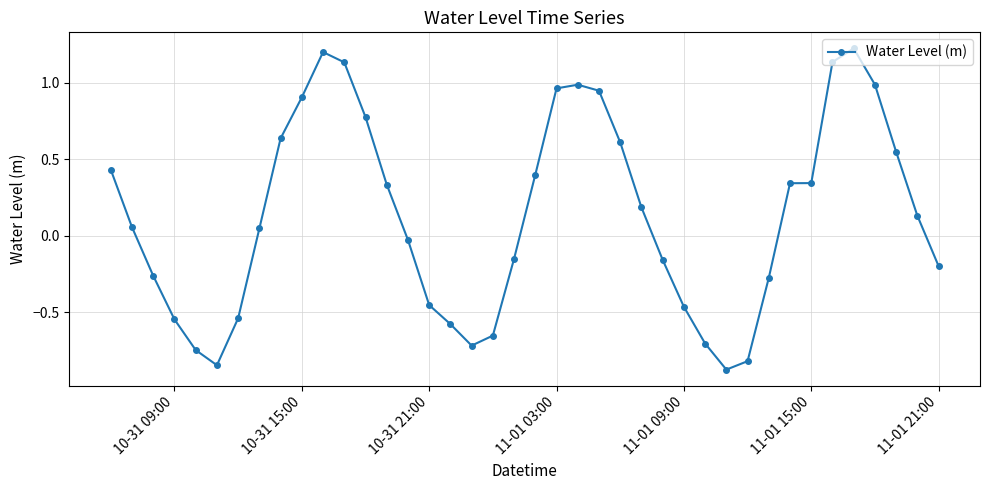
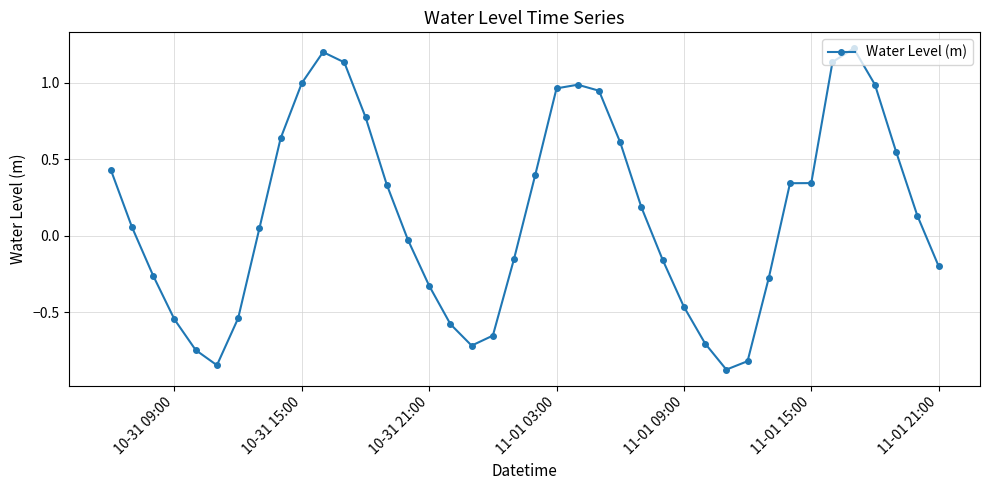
  {
    "10-31 09:00": -0.55,
-   "10-31 15:00": 0.91,
-   "10-31 21:00": -0.45,
+   "10-31 15:00": 1.00,
+   "10-31 21:00": -0.33,
    "11-01 03:00": 0.96,
    "11-01 09:00": -0.46,
    "11-01 15:00": 0.35,
    "11-01 21:00": -0.20
  }
